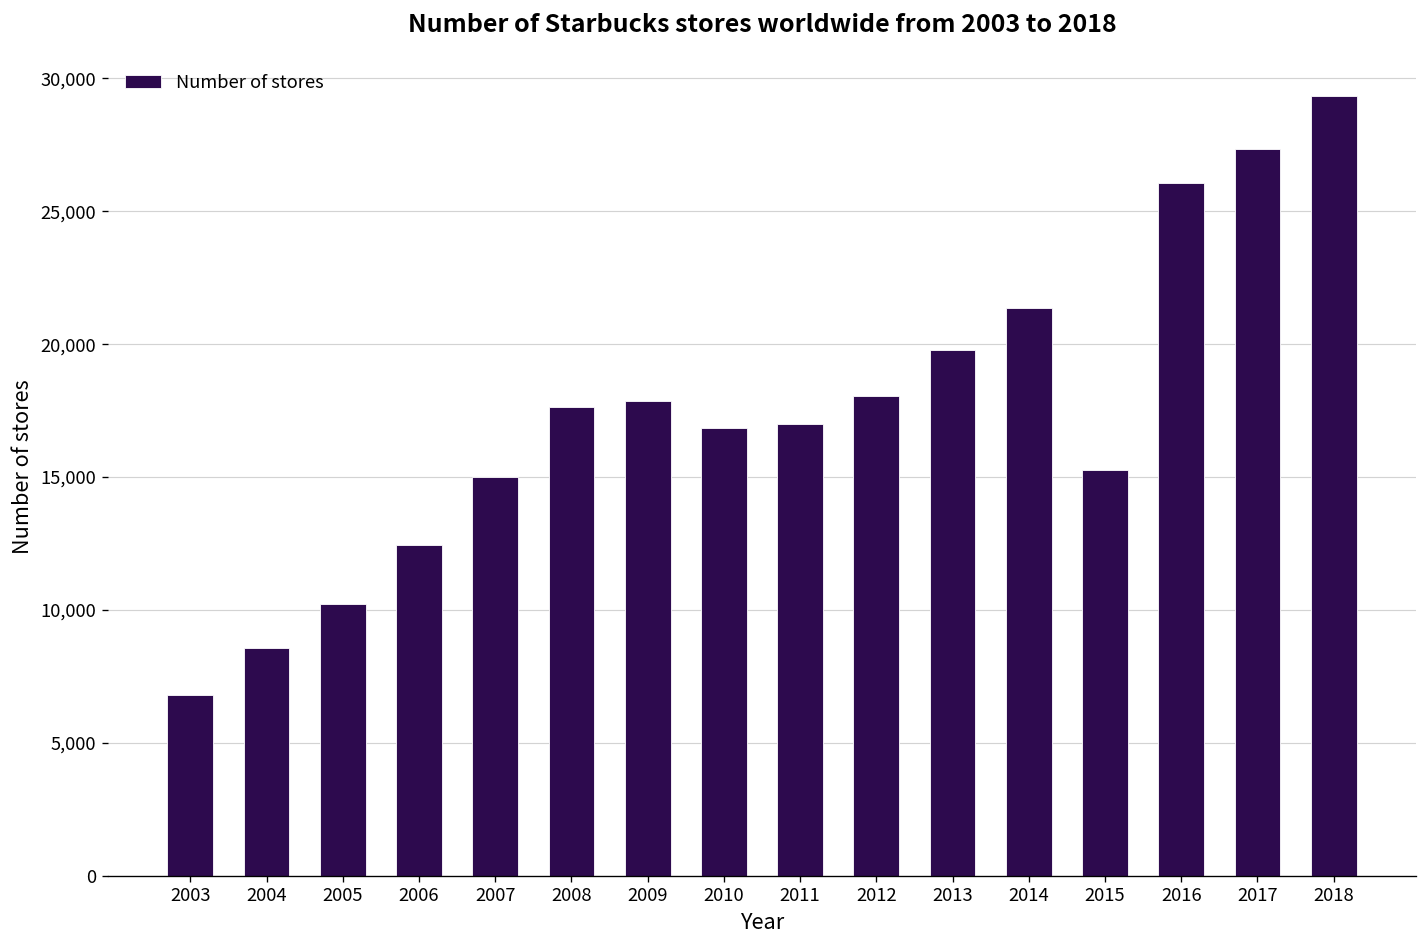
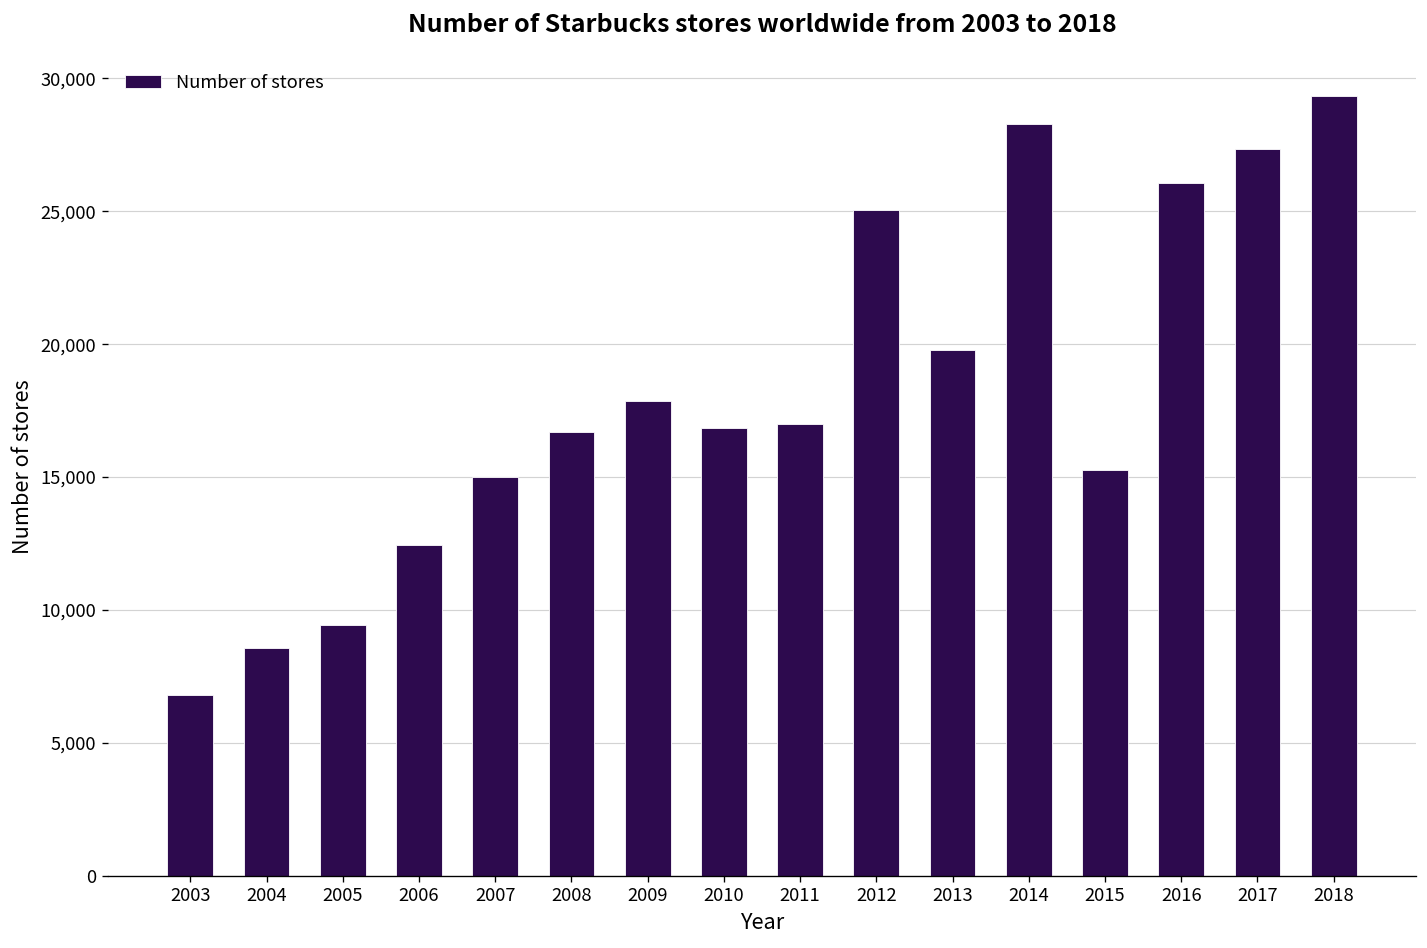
  {
    "2003": "6,800",
    "2004": "8,600",
-   "2005": "10,200",
+   "2005": "9,400",
    "2006": "12,400",
    "2007": "15,000",
-   "2008": "17,600",
+   "2008": "16,700",
    "2009": "17,900",
    "2010": "16,900",
    "2011": "17,000",
-   "2012": "18,100",
+   "2012": "25,100",
    "2013": "19,800",
-   "2014": "21,400",
+   "2014": "28,300",
    "2015": "15,300",
    "2016": "26,100",
    "2017": "27,300",
    "2018": "29,300"
  }
